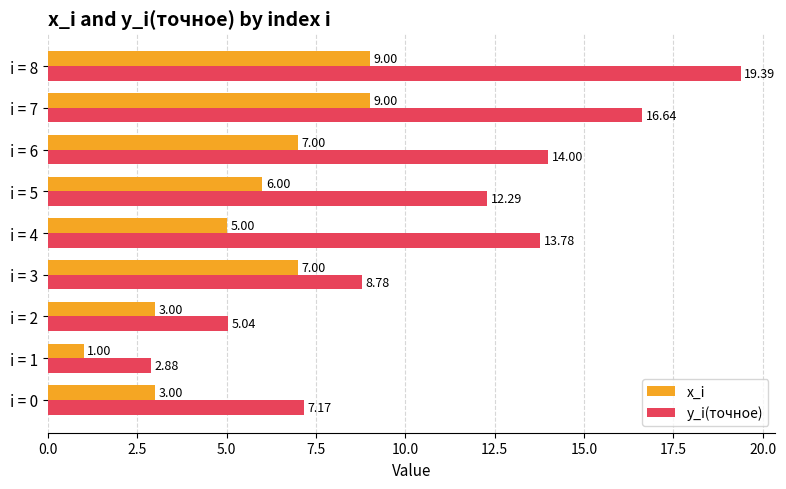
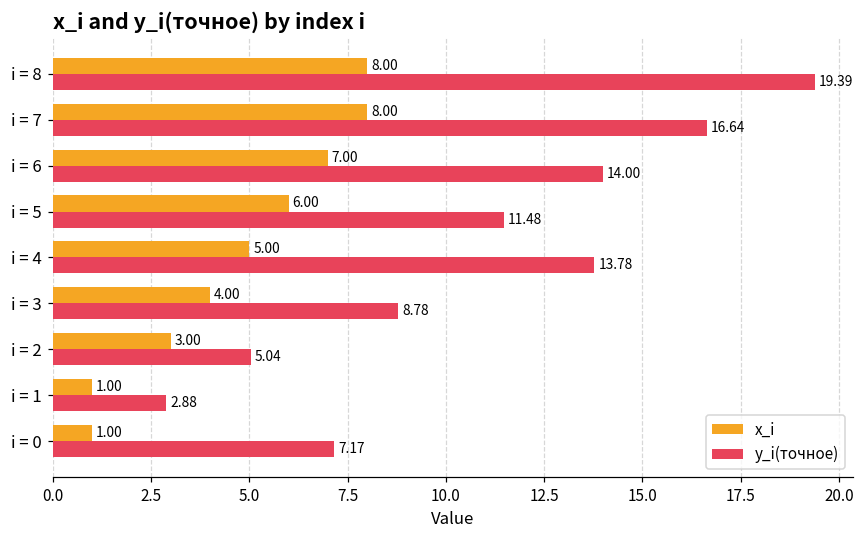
  {
    "x_i": {
-     "i = 8": 9.00,
-     "i = 7": 9.00,
+     "i = 8": 8.00,
+     "i = 7": 8.00,
      "i = 6": 7.00,
      "i = 5": 6.00,
      "i = 4": 5.00,
-     "i = 3": 7.00,
+     "i = 3": 4.00,
      "i = 2": 3.00,
      "i = 1": 1.00,
-     "i = 0": 3.00
+     "i = 0": 1.00
    },
    "y_i(точное)": {
      "i = 8": 19.39,
      "i = 7": 16.64,
      "i = 6": 14.00,
-     "i = 5": 12.29,
+     "i = 5": 11.48,
      "i = 4": 13.78,
      "i = 3": 8.78,
      "i = 2": 5.04,
      "i = 1": 2.88,
      "i = 0": 7.17
    }
  }
